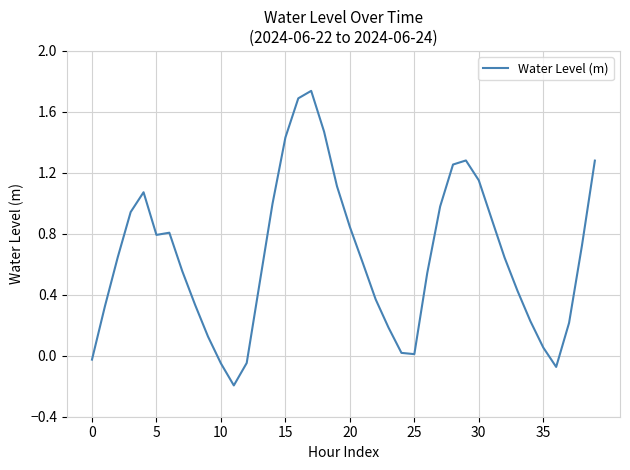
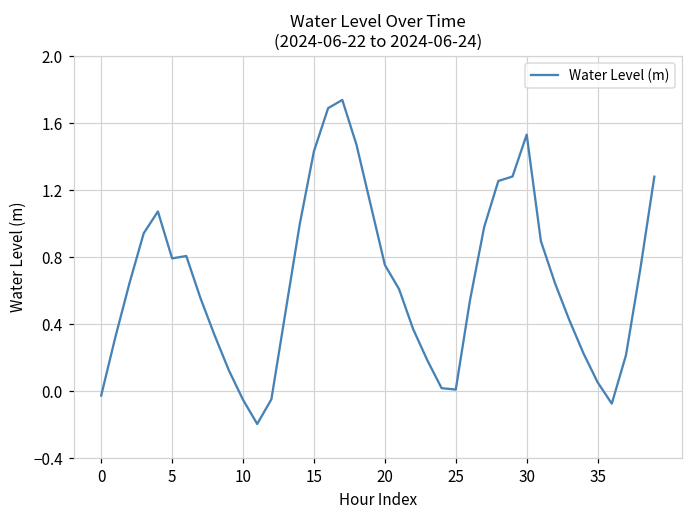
  {
    "0": -0.03,
    "5": 0.79,
    "10": -0.05,
    "15": 1.43,
-   "20": 0.85,
+   "20": 0.75,
    "25": 0.01,
-   "30": 1.15,
+   "30": 1.53,
    "35": 0.05
  }
